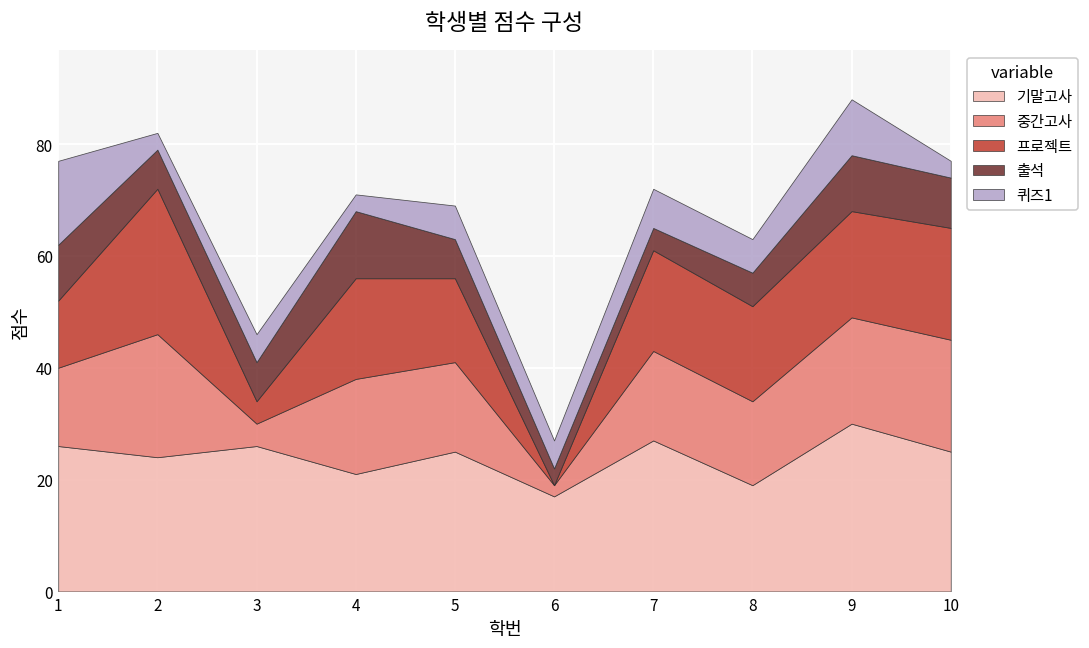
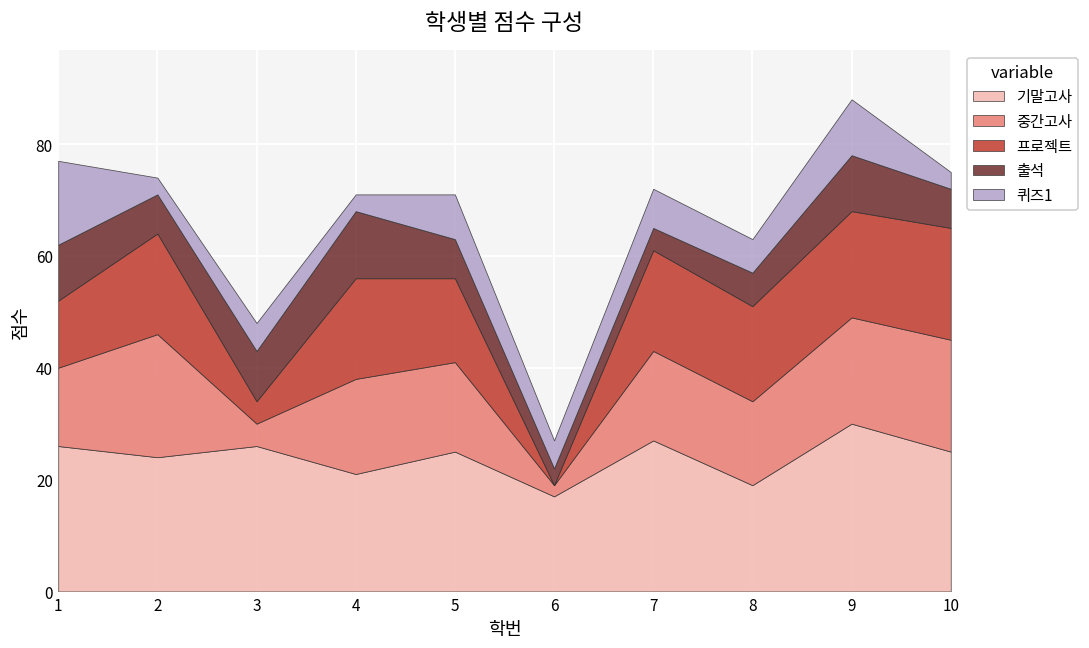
  {
    "기말고사": {
      "1": 26,
      "2": 24,
      "3": 26,
      "4": 21,
      "5": 25,
      "6": 17,
      "7": 27,
      "8": 19,
      "9": 30,
      "10": 25
    },
    "중간고사": {
      "1": 14,
      "2": 22,
      "3": 4,
      "4": 17,
      "5": 16,
      "7": 16,
      "8": 15,
      "9": 19,
      "10": 20
    },
    "프로젝트": {
      "1": 12,
-     "2": 26,
+     "2": 18,
      "3": 4,
      "4": 18,
      "5": 15,
      "7": 18,
      "8": 17,
      "9": 19,
      "10": 20
    },
    "출석": {
      "1": 10,
      "2": 7,
-     "3": 7,
+     "3": 9,
      "4": 12,
      "5": 7,
      "6": 3,
      "7": 4,
      "8": 6,
      "9": 10,
-     "10": 9
+     "10": 7
    },
    "퀴즈1": {
      "1": 15,
      "2": 3,
      "3": 5,
      "4": 3,
-     "5": 6,
+     "5": 8,
      "6": 5,
      "7": 7,
      "8": 6,
      "9": 10,
      "10": 3
    }
  }
